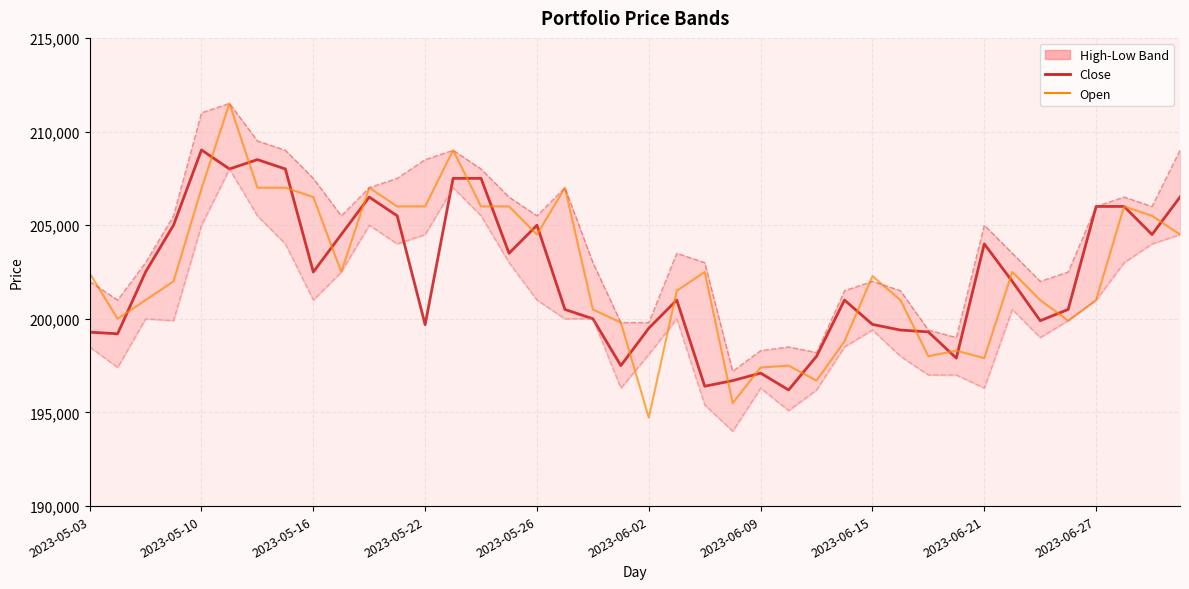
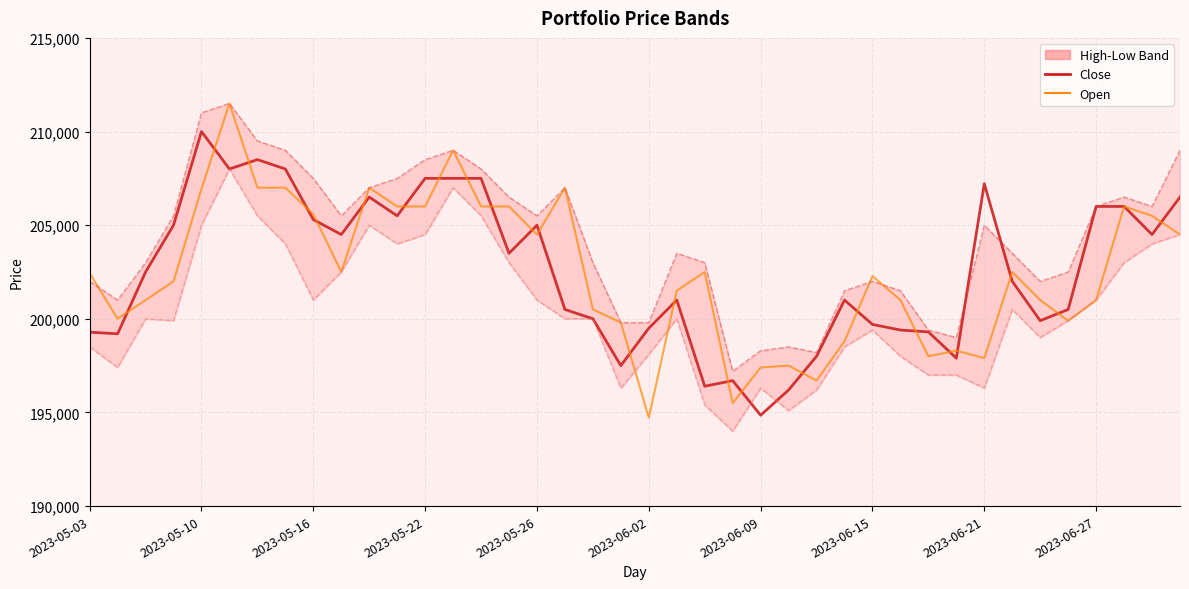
  {
    "Close": {
      "2023-05-03": "199,300",
-     "2023-05-10": "209,000",
-     "2023-05-16": "202,500",
-     "2023-05-22": "199,700",
+     "2023-05-10": "210,000",
+     "2023-05-16": "205,300",
+     "2023-05-22": "207,500",
      "2023-05-26": "205,000",
      "2023-06-02": "199,500",
-     "2023-06-09": "197,100",
+     "2023-06-09": "194,900",
      "2023-06-15": "199,700",
-     "2023-06-21": "204,000"
+     "2023-06-21": "207,200"
    },
    "Open": {
      "2023-05-03": "202,400",
      "2023-05-10": "206,900",
-     "2023-05-16": "206,500",
+     "2023-05-16": "205,600",
      "2023-05-22": "206,000",
      "2023-05-26": "204,500",
      "2023-06-02": "194,700",
      "2023-06-09": "197,400",
      "2023-06-15": "202,300",
      "2023-06-21": "197,900"
    }
  }
